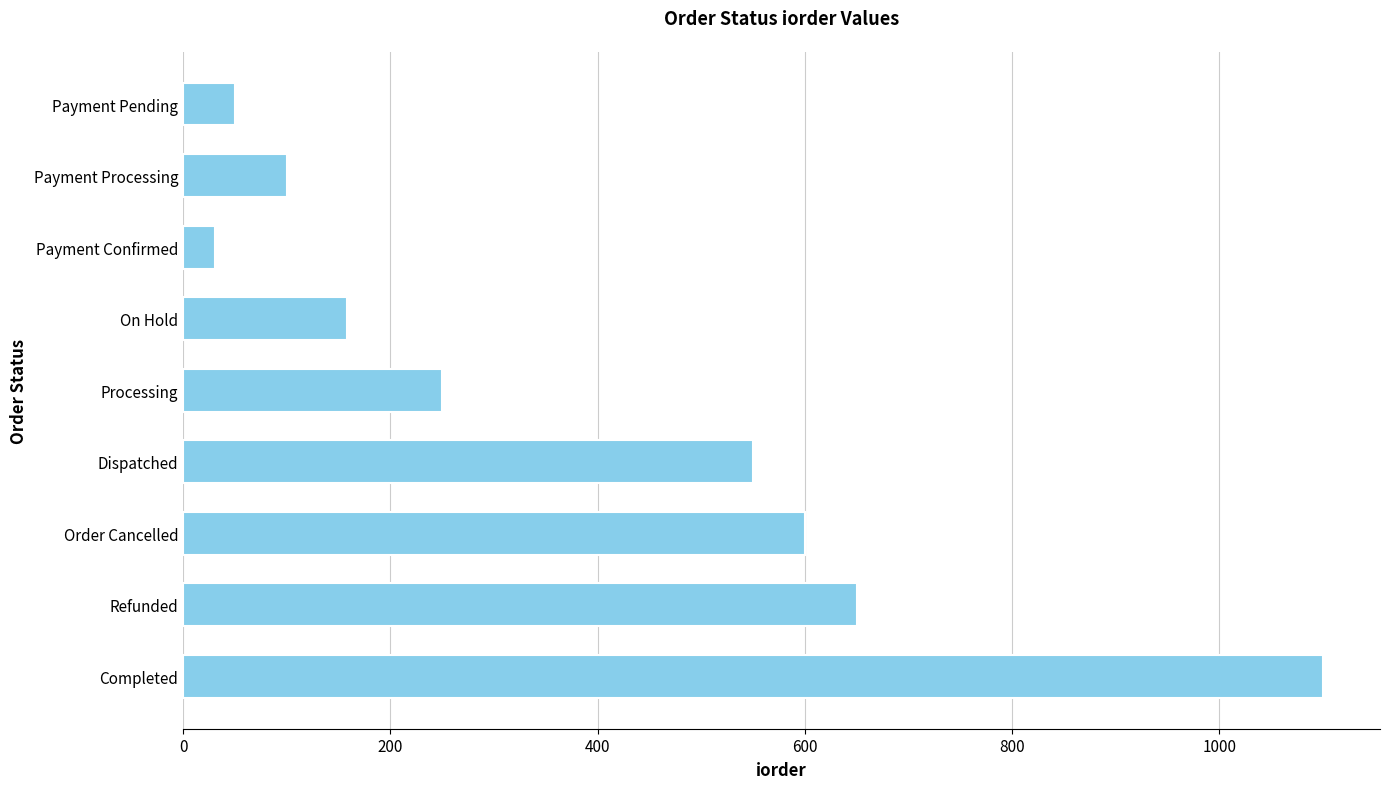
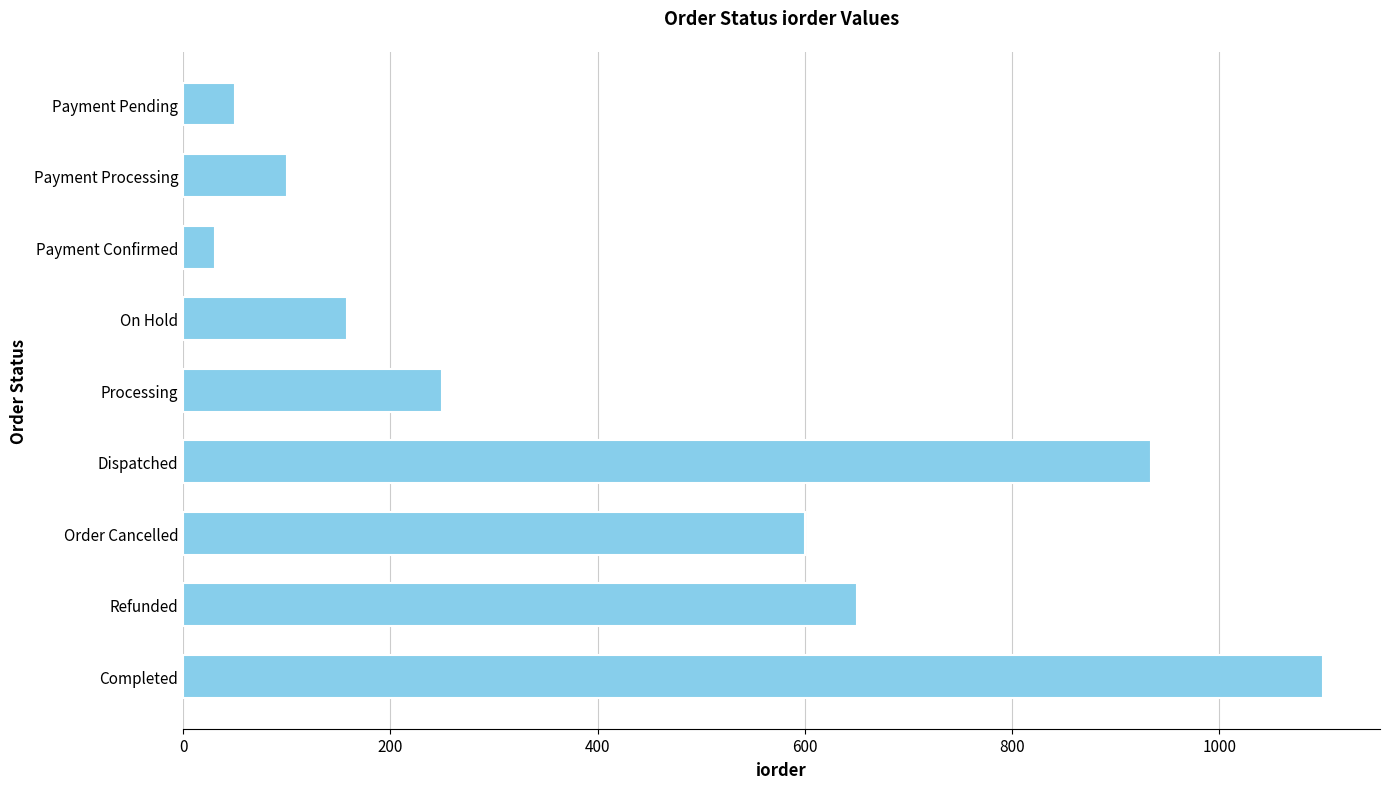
  {
    "Payment Pending": 50,
    "Payment Processing": 100,
    "Payment Confirmed": 31,
    "On Hold": 158,
    "Processing": 250,
-   "Dispatched": 550,
+   "Dispatched": 934,
    "Order Cancelled": 600,
    "Refunded": 650,
    "Completed": 1100
  }
